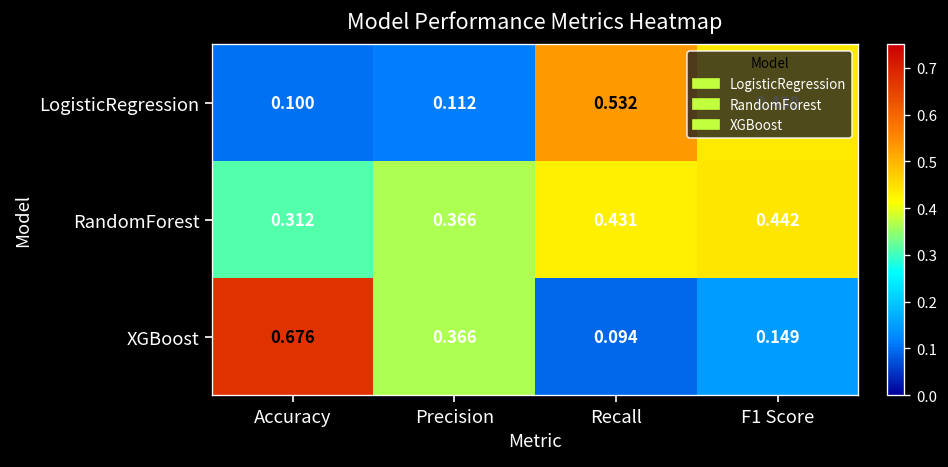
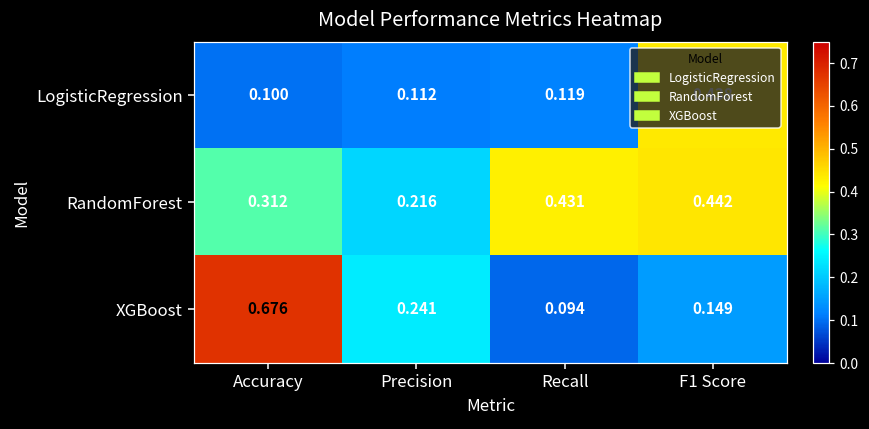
  {
    "LogisticRegression": {
      "Accuracy": 0.100,
      "Precision": 0.112,
-     "Recall": 0.532
+     "Recall": 0.119
    },
    "RandomForest": {
      "Accuracy": 0.312,
-     "Precision": 0.366,
+     "Precision": 0.216,
      "Recall": 0.431,
      "F1 Score": 0.442
    },
    "XGBoost": {
      "Accuracy": 0.676,
-     "Precision": 0.366,
+     "Precision": 0.241,
      "Recall": 0.094,
      "F1 Score": 0.149
    }
  }
